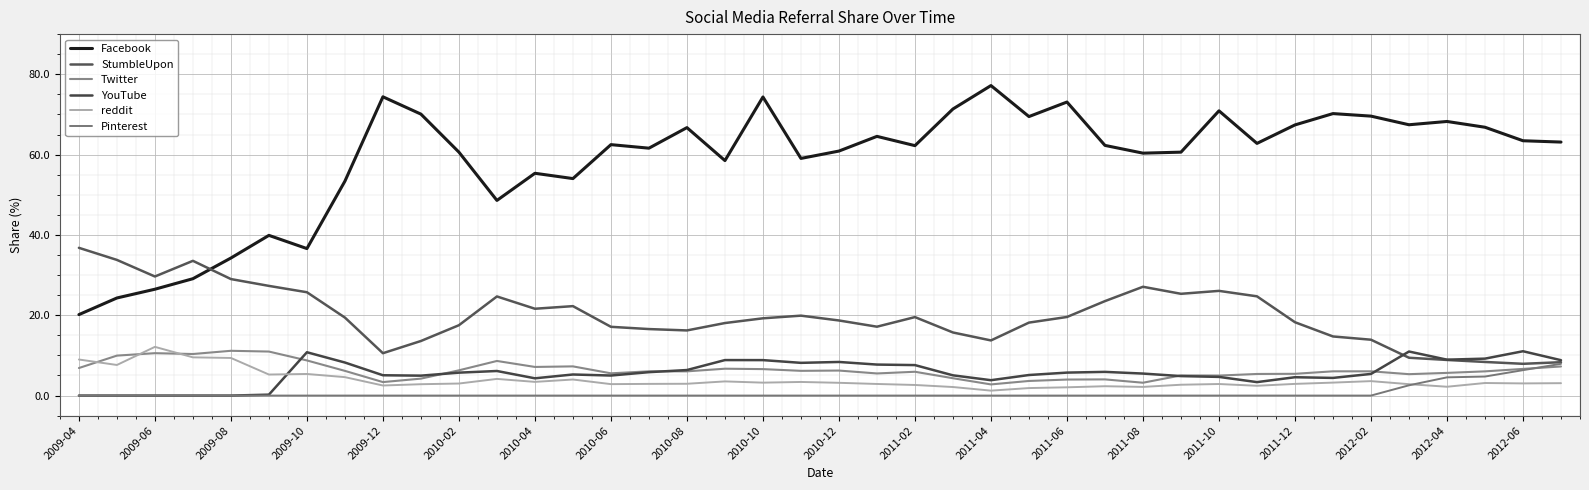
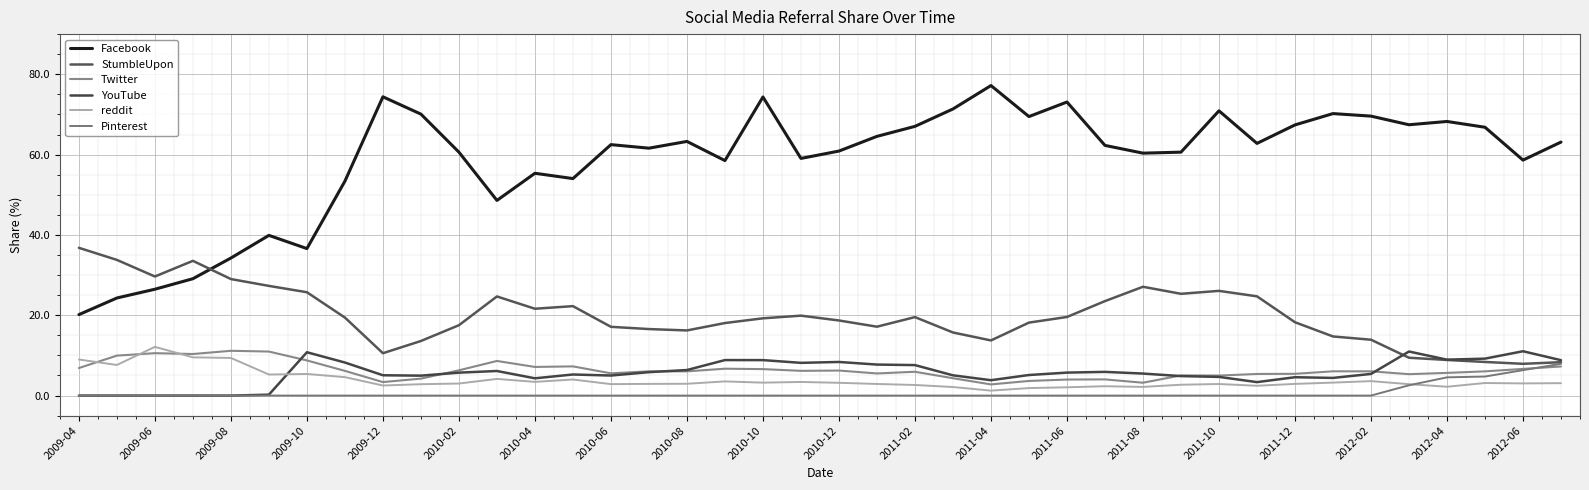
  {
    "Facebook": {
      "2009-04": 20,
      "2009-06": 26,
      "2009-08": 34,
      "2009-10": 37,
      "2009-12": 74,
      "2010-02": 61,
      "2010-04": 55,
      "2010-06": 62,
-     "2010-08": 67,
+     "2010-08": 63,
      "2010-10": 74,
      "2010-12": 61,
-     "2011-02": 62,
+     "2011-02": 67,
      "2011-04": 77,
      "2011-06": 73,
      "2011-08": 60,
      "2011-10": 71,
      "2011-12": 67,
      "2012-02": 70,
      "2012-04": 68,
-     "2012-06": 63
+     "2012-06": 59
    }
  }
